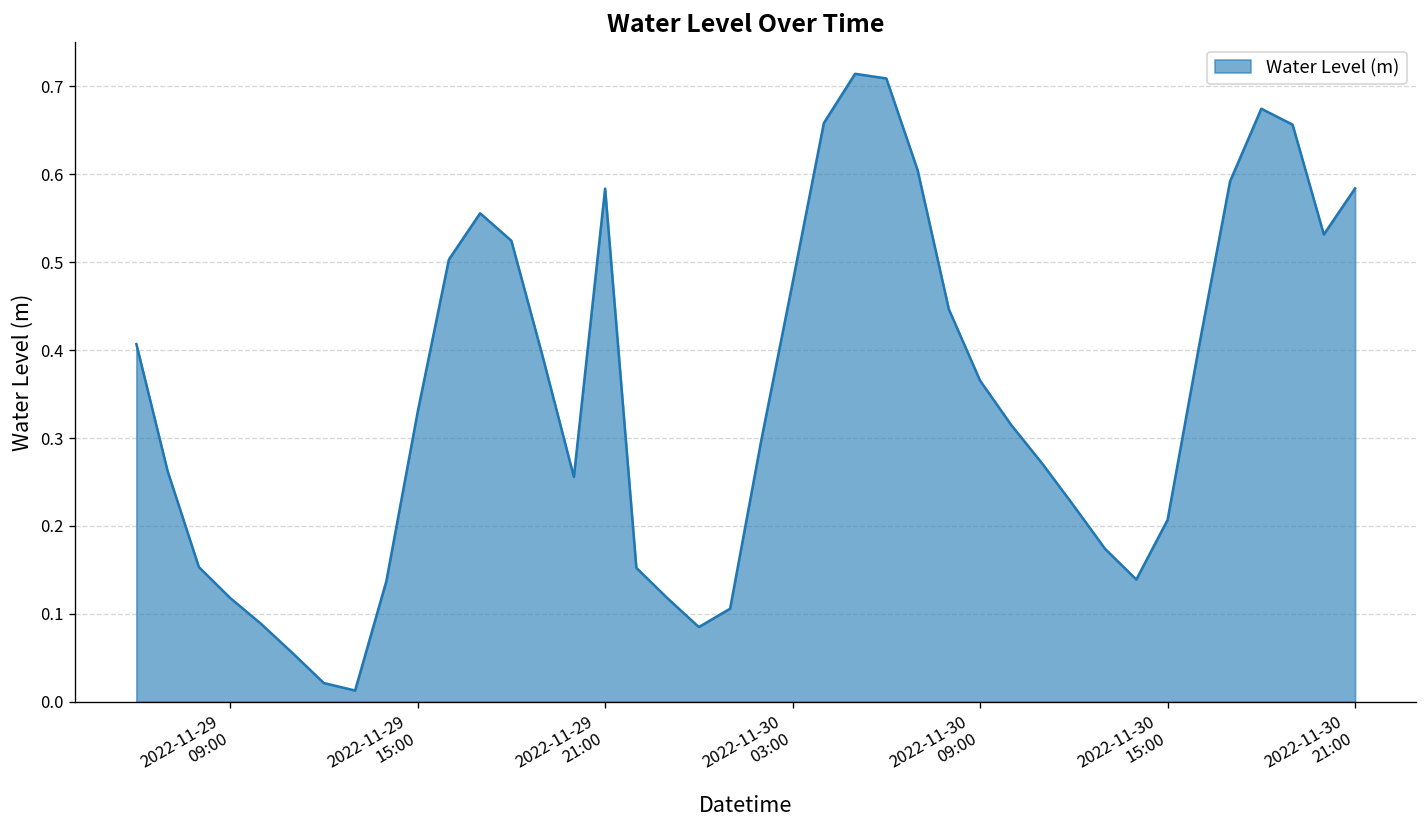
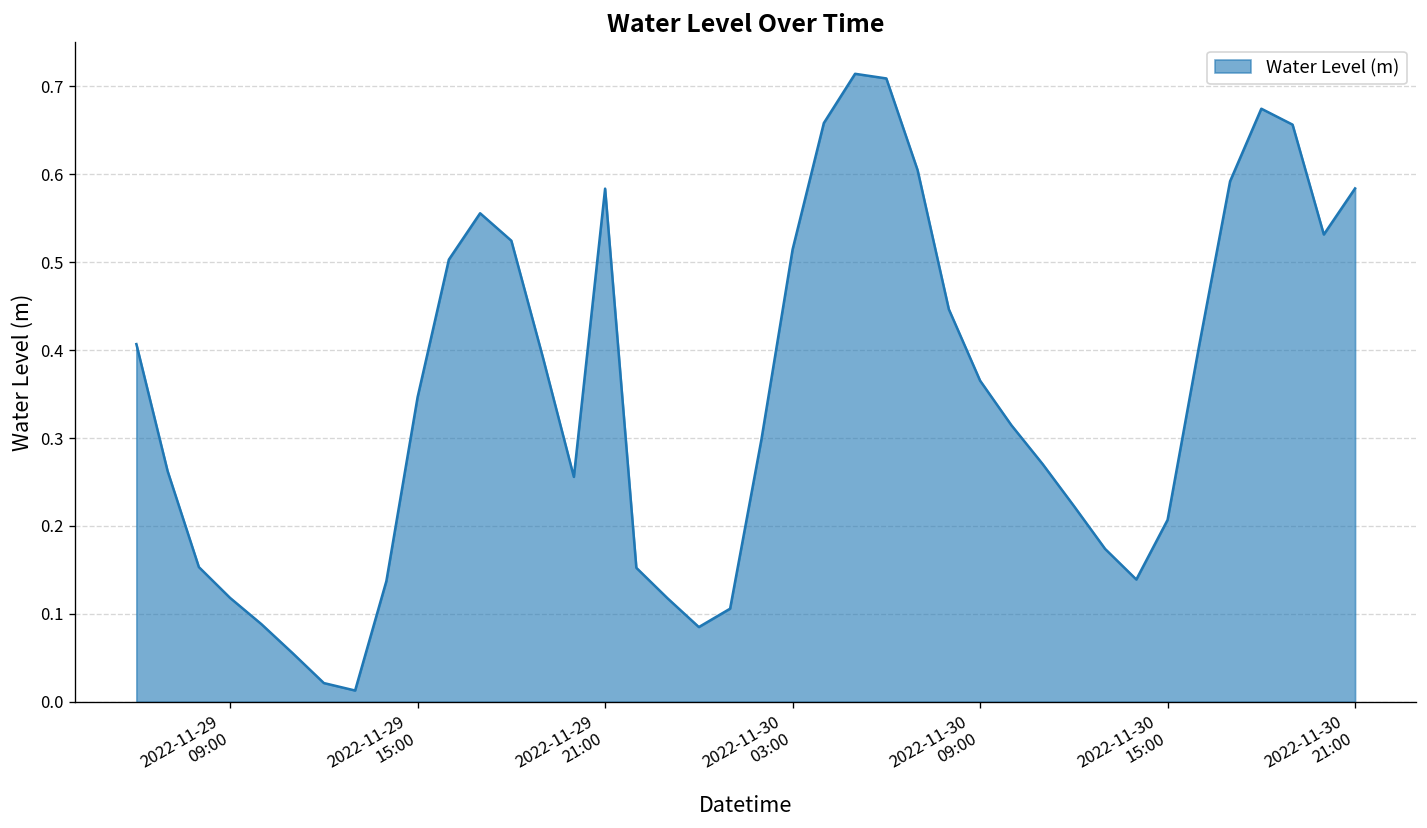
  {
    "2022-11-29 09:00": 0.12,
-   "2022-11-29 15:00": 0.33,
+   "2022-11-29 15:00": 0.35,
    "2022-11-29 21:00": 0.58,
-   "2022-11-30 03:00": 0.48,
+   "2022-11-30 03:00": 0.51,
    "2022-11-30 09:00": 0.37,
    "2022-11-30 15:00": 0.21,
    "2022-11-30 21:00": 0.58
  }
